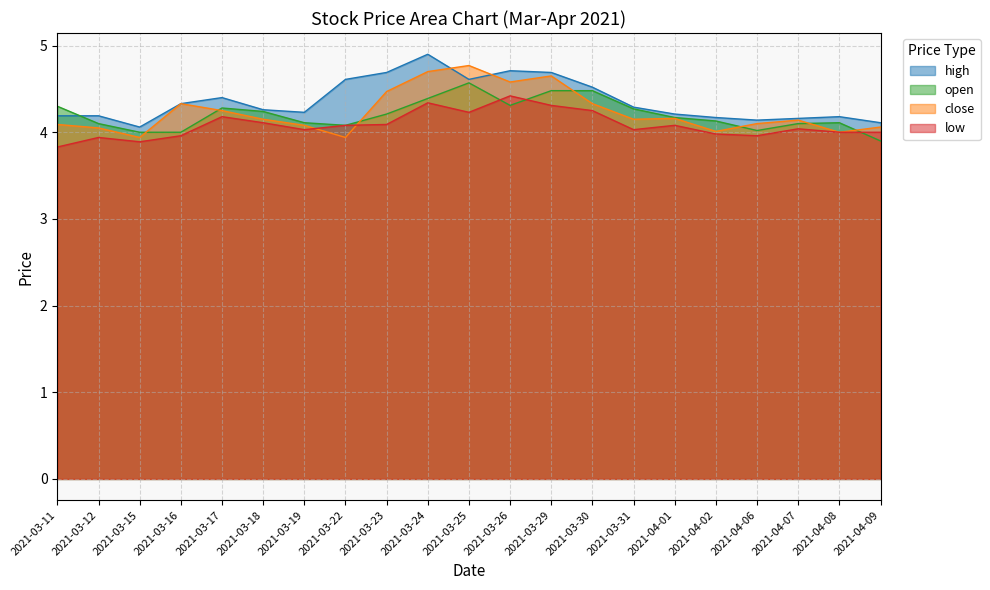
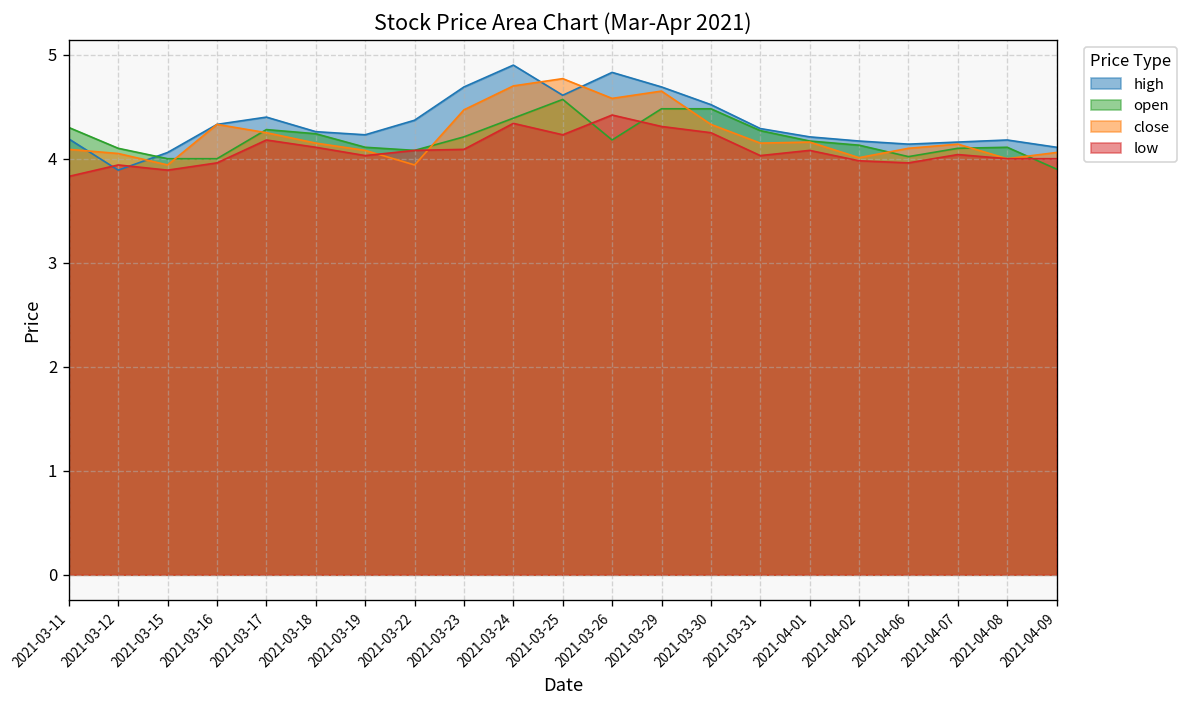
  {
    "high": {
      "2021-03-11": 4.2,
-     "2021-03-12": 4.2,
+     "2021-03-12": 3.9,
      "2021-03-15": 4.1,
      "2021-03-17": 4.4,
      "2021-03-19": 4.2,
-     "2021-03-22": 4.6,
+     "2021-03-22": 4.4,
      "2021-03-23": 4.7,
      "2021-03-24": 4.9,
      "2021-03-25": 4.6,
-     "2021-03-26": 4.7,
+     "2021-03-26": 4.8,
      "2021-03-29": 4.7,
      "2021-03-30": 4.5,
      "2021-04-01": 4.2,
      "2021-04-02": 4.2,
      "2021-04-06": 4.1,
      "2021-04-08": 4.2,
      "2021-04-09": 4.1
    },
    "open": {
      "2021-03-11": 4.3,
      "2021-03-12": 4.1,
      "2021-03-15": 4.0,
      "2021-03-16": 4.0,
      "2021-03-17": 4.3,
      "2021-03-19": 4.1,
      "2021-03-23": 4.2,
      "2021-03-24": 4.4,
      "2021-03-25": 4.6,
-     "2021-03-26": 4.3,
+     "2021-03-26": 4.2,
      "2021-03-29": 4.5,
      "2021-03-30": 4.5,
      "2021-04-02": 4.1,
      "2021-04-06": 4.0,
      "2021-04-07": 4.1,
      "2021-04-08": 4.1,
      "2021-04-09": 3.9
    },
    "close": {
      "2021-03-11": 4.1,
      "2021-03-12": 4.1,
      "2021-03-15": 3.9,
      "2021-03-17": 4.3,
      "2021-03-18": 4.2,
      "2021-03-19": 4.1,
      "2021-03-22": 3.9,
      "2021-03-23": 4.5,
      "2021-03-24": 4.7,
      "2021-03-25": 4.8,
      "2021-03-26": 4.6,
      "2021-03-29": 4.7,
      "2021-03-30": 4.3,
      "2021-03-31": 4.2,
      "2021-04-02": 4.0,
      "2021-04-06": 4.1,
      "2021-04-09": 4.1
    },
    "low": {
      "2021-03-11": 3.8,
      "2021-03-12": 3.9,
      "2021-03-15": 3.9,
      "2021-03-16": 4.0,
      "2021-03-17": 4.2,
      "2021-03-18": 4.1,
      "2021-03-19": 4.0,
      "2021-03-23": 4.1,
      "2021-03-24": 4.3,
      "2021-03-25": 4.2,
      "2021-03-26": 4.4,
      "2021-03-29": 4.3,
      "2021-03-30": 4.3,
      "2021-03-31": 4.0,
      "2021-04-01": 4.1,
      "2021-04-02": 4.0,
      "2021-04-06": 4.0,
      "2021-04-07": 4.0,
      "2021-04-09": 4.0
    }
  }
